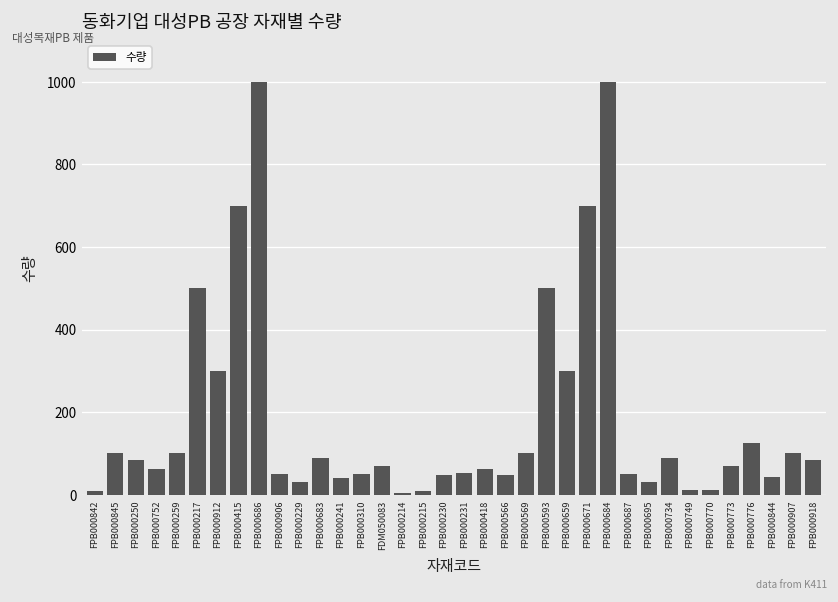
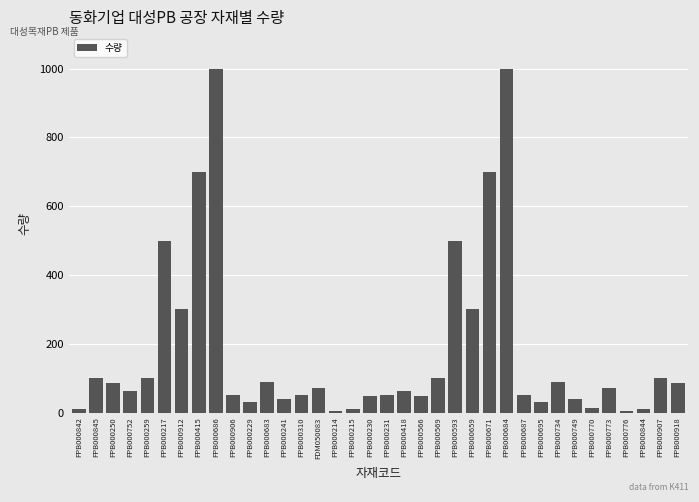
  {
    "FPB000842": 10,
    "FPB000845": 100,
    "FPB000250": 90,
    "FPB000752": 60,
    "FPB000259": 100,
    "FPB000217": 500,
    "FPB000912": 300,
    "FPB000415": 700,
    "FPB000686": 1000,
    "FPB000906": 50,
    "FPB000229": 30,
    "FPB000683": 90,
    "FPB000241": 40,
    "FPB000310": 50,
    "FDM050083": 70,
    "FPB000215": 10,
    "FPB000230": 50,
    "FPB000231": 50,
    "FPB000418": 60,
    "FPB000566": 50,
    "FPB000569": 100,
    "FPB000593": 500,
    "FPB000659": 300,
    "FPB000671": 700,
    "FPB000684": 1000,
    "FPB000687": 50,
    "FPB000695": 30,
    "FPB000734": 90,
-   "FPB000749": 10,
+   "FPB000749": 40,
    "FPB000770": 10,
    "FPB000773": 70,
-   "FPB000776": 130,
-   "FPB000844": 40,
+   "FPB000776": 0,
+   "FPB000844": 10,
    "FPB000907": 100,
    "FPB000918": 90
  }
